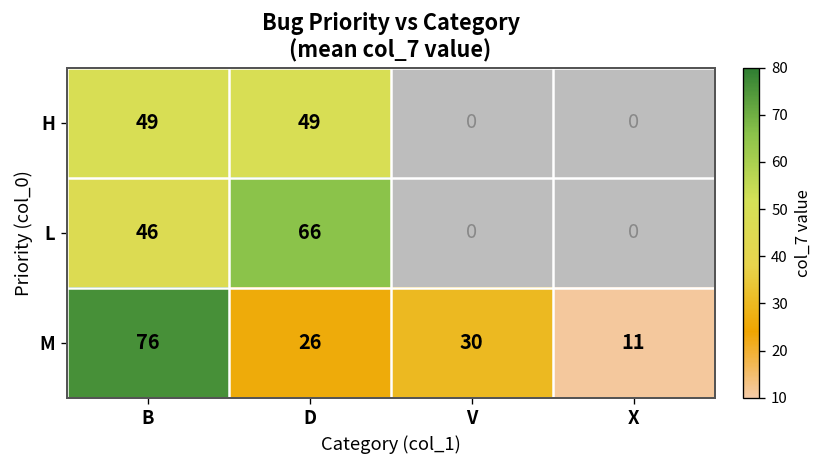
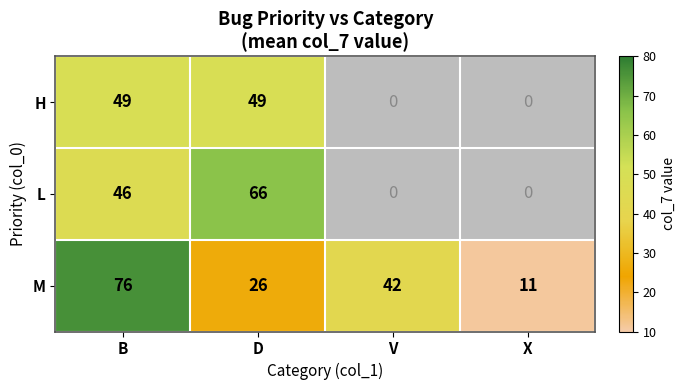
  {
    "H": {
      "B": 49,
      "D": 49
    },
    "L": {
      "B": 46,
      "D": 66
    },
    "M": {
      "B": 76,
      "D": 26,
-     "V": 30,
+     "V": 42,
      "X": 11
    }
  }
